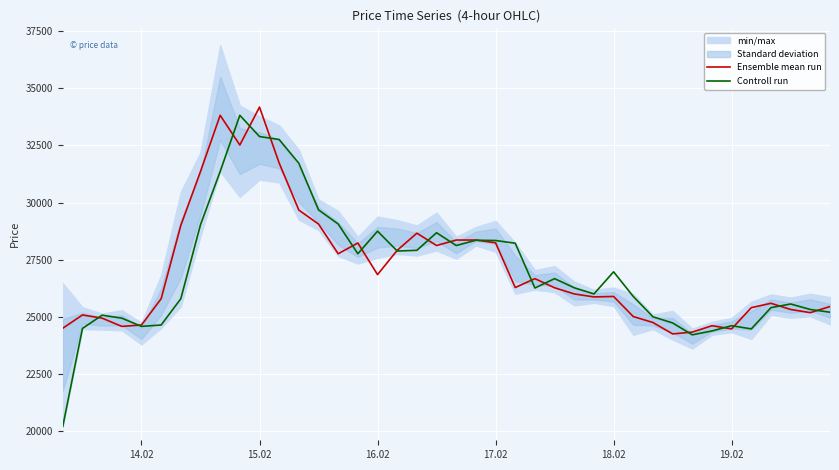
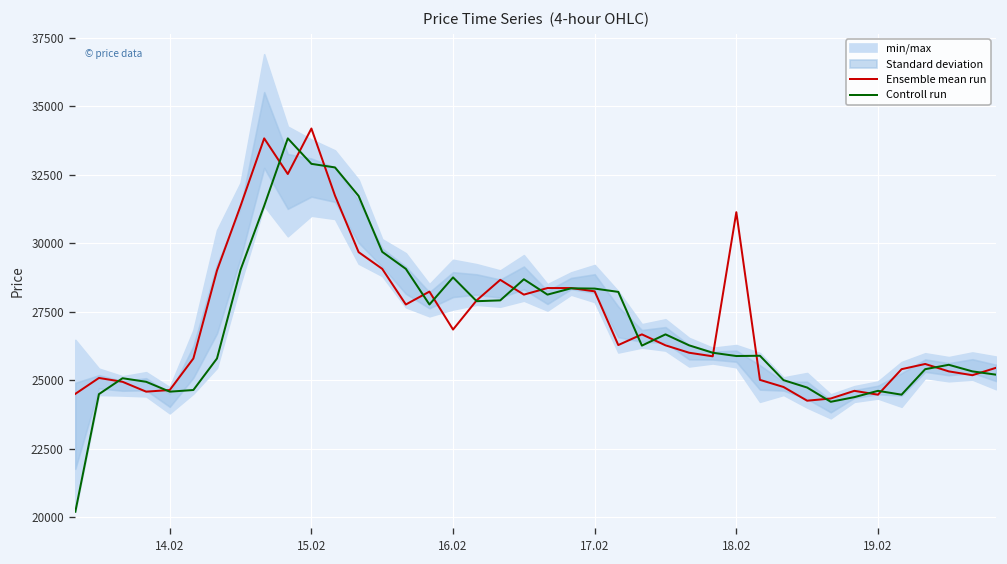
  {
    "Ensemble mean run": {
      "15.02": 34200,
      "16.02": 26800,
-     "18.02": 25900,
+     "18.02": 31100,
      "19.02": 24500
    },
    "Controll run": {
      "15.02": 32900,
      "16.02": 28700,
-     "18.02": 27000,
+     "18.02": 25900,
      "19.02": 24600
    }
  }
